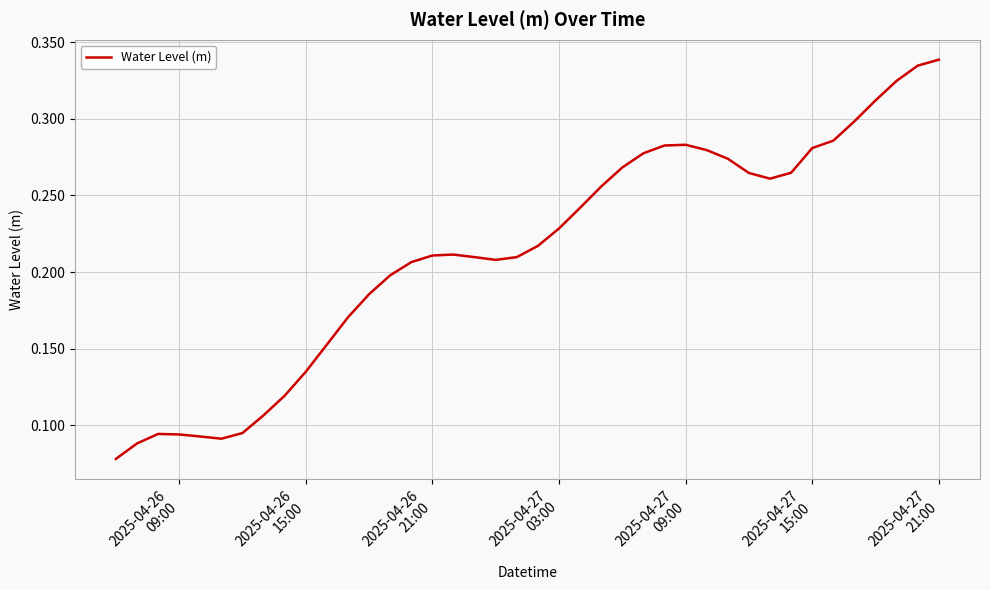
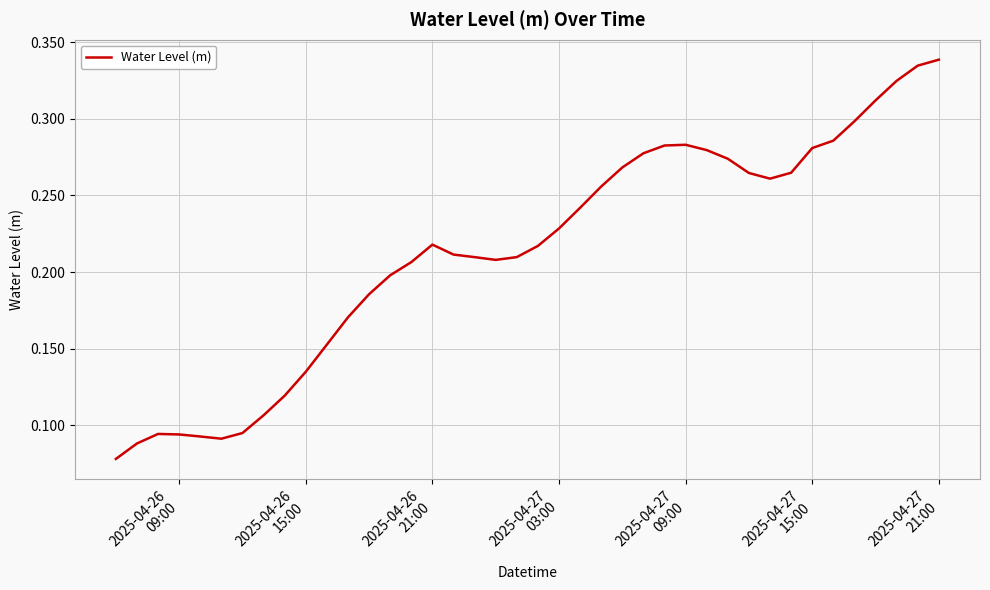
  {
    "2025-04-26 09:00": 0.094,
    "2025-04-26 15:00": 0.135,
-   "2025-04-26 21:00": 0.211,
+   "2025-04-26 21:00": 0.218,
    "2025-04-27 03:00": 0.228,
    "2025-04-27 09:00": 0.283,
    "2025-04-27 15:00": 0.281,
    "2025-04-27 21:00": 0.339
  }
